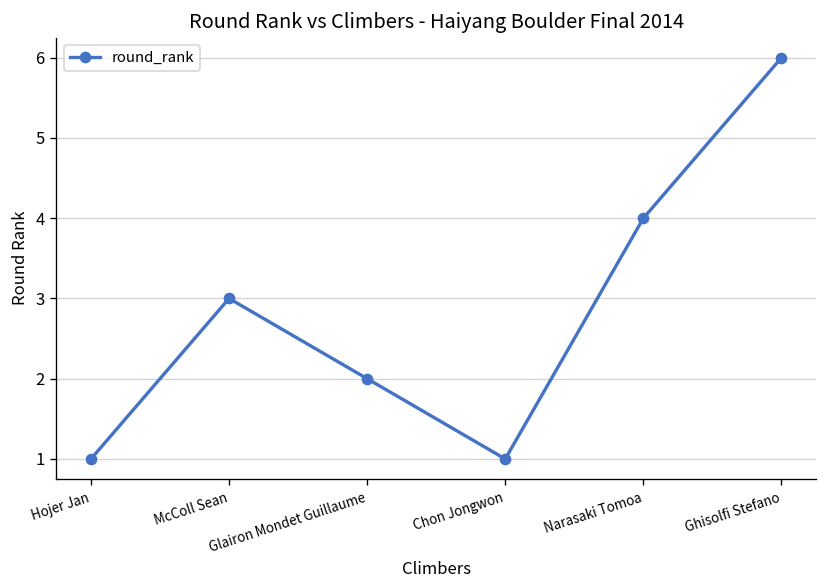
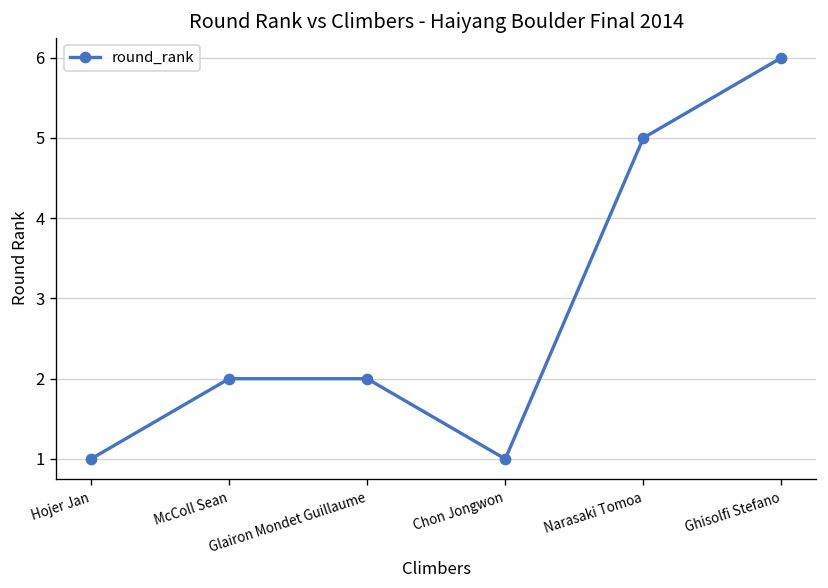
  {
    "Hojer Jan": 1,
-   "McColl Sean": 3,
+   "McColl Sean": 2,
    "Glairon Mondet Guillaume": 2,
    "Chon Jongwon": 1,
-   "Narasaki Tomoa": 4,
+   "Narasaki Tomoa": 5,
    "Ghisolfi Stefano": 6
  }
